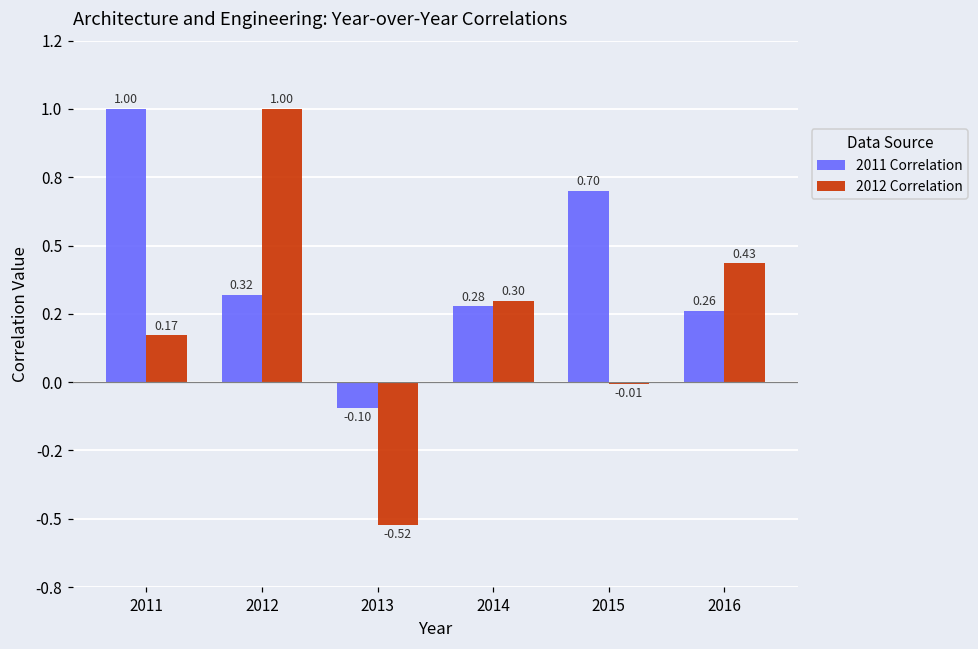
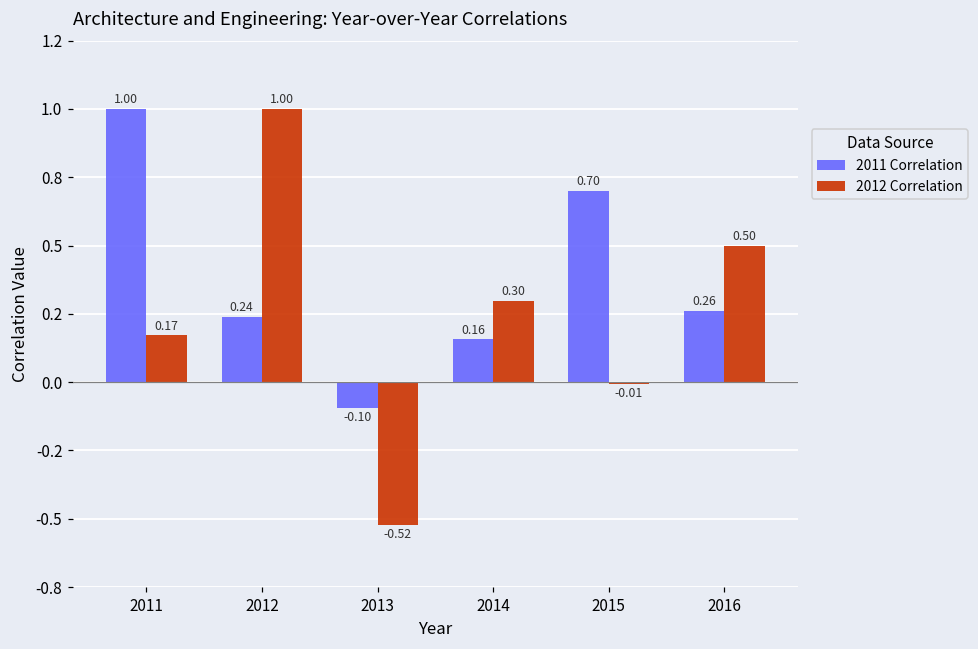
  {
    "2011 Correlation": {
      "2011": 1.00,
-     "2012": 0.32,
+     "2012": 0.24,
      "2013": -0.10,
-     "2014": 0.28,
+     "2014": 0.16,
      "2015": 0.70,
      "2016": 0.26
    },
    "2012 Correlation": {
      "2011": 0.17,
      "2012": 1.00,
      "2013": -0.52,
      "2014": 0.30,
      "2015": -0.01,
-     "2016": 0.43
+     "2016": 0.50
    }
  }
